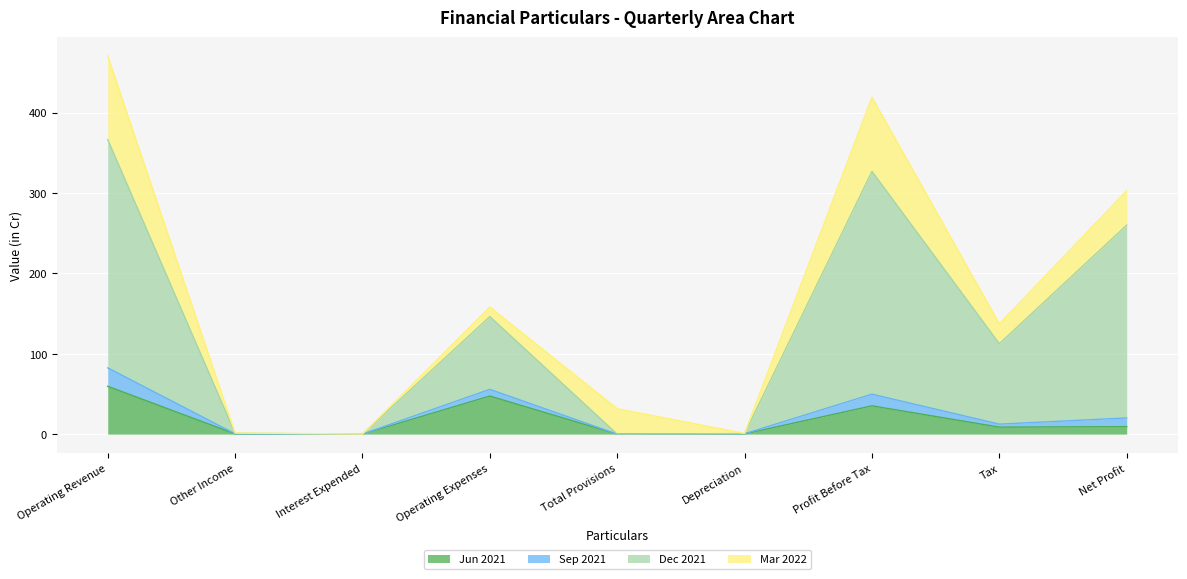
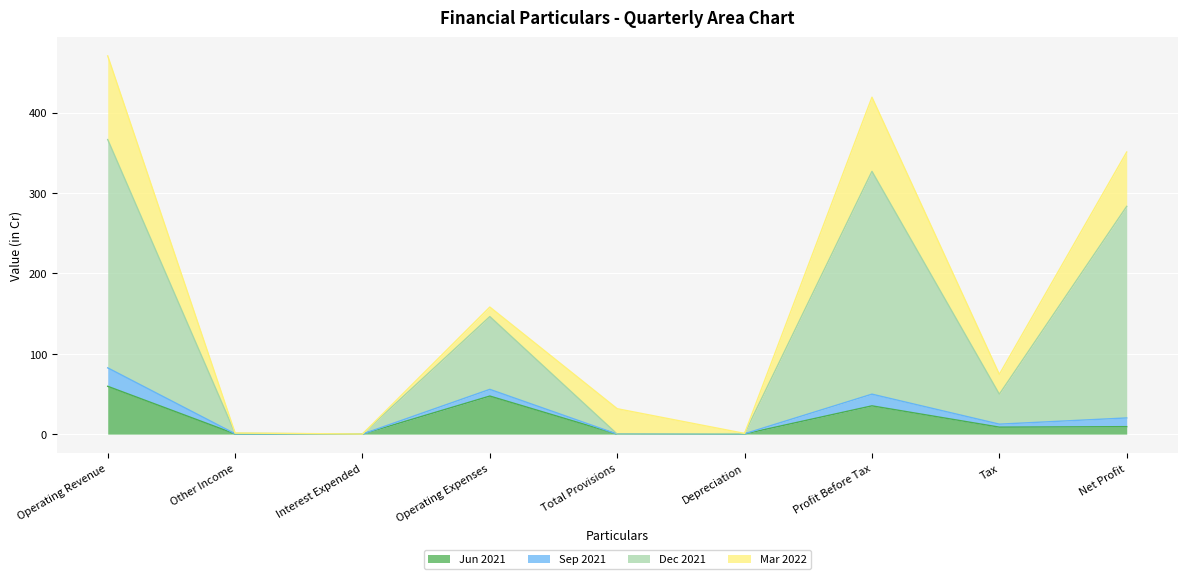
  {
    "Jun 2021": {
      "Operating Revenue": 60,
      "Operating Expenses": 50,
      "Profit Before Tax": 40,
      "Tax": 10,
      "Net Profit": 10
    },
    "Sep 2021": {
      "Operating Revenue": 20,
      "Operating Expenses": 10,
      "Profit Before Tax": 10,
      "Tax": 0,
      "Net Profit": 10
    },
    "Dec 2021": {
      "Operating Revenue": 280,
      "Operating Expenses": 90,
      "Profit Before Tax": 280,
-     "Tax": 100,
-     "Net Profit": 240
+     "Tax": 40,
+     "Net Profit": 260
    },
    "Mar 2022": {
      "Operating Revenue": 100,
      "Operating Expenses": 10,
      "Total Provisions": 30,
      "Profit Before Tax": 90,
      "Tax": 20,
-     "Net Profit": 40
+     "Net Profit": 70
    }
  }
